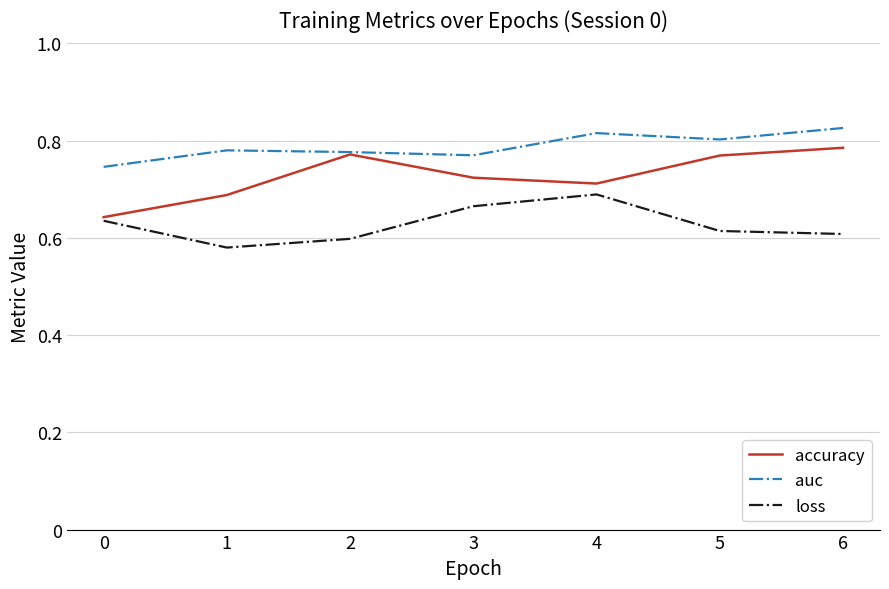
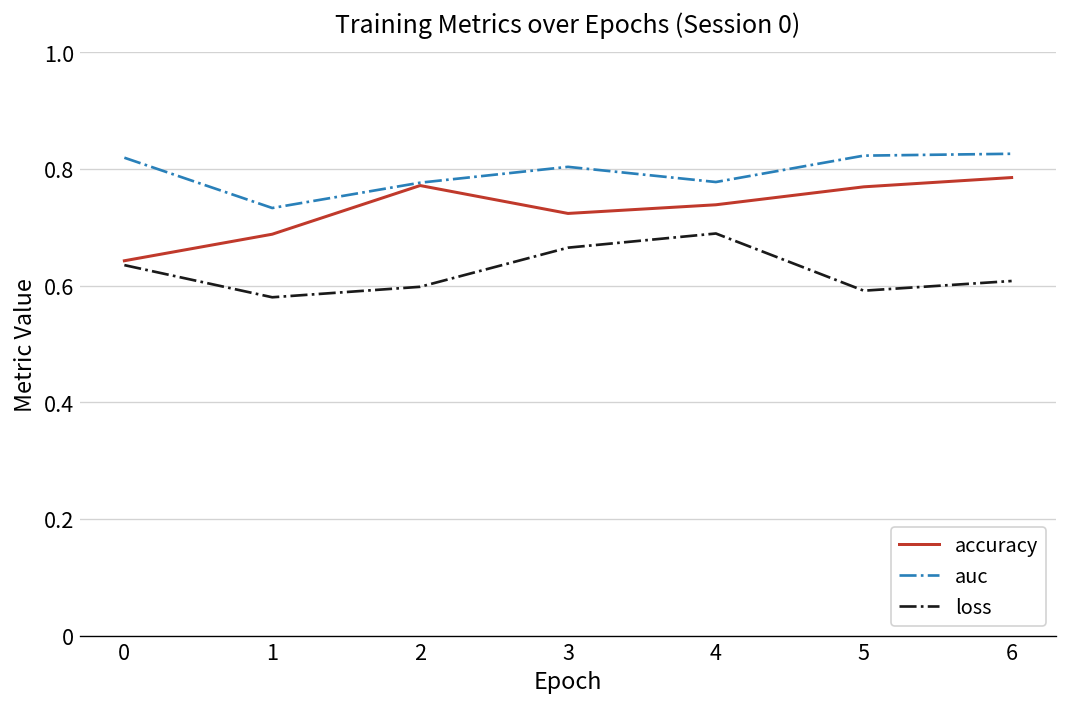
  {
    "accuracy": {
      "0": 0.64,
      "1": 0.69,
      "3": 0.72,
-     "4": 0.71,
+     "4": 0.74,
      "5": 0.77,
      "6": 0.79
    },
    "auc": {
-     "0": 0.75,
-     "1": 0.78,
-     "3": 0.77,
-     "4": 0.82,
-     "5": 0.80,
+     "0": 0.82,
+     "1": 0.73,
+     "3": 0.80,
+     "4": 0.78,
+     "5": 0.82,
      "6": 0.83
    },
    "loss": {
      "0": 0.64,
      "1": 0.58,
      "2": 0.60,
      "3": 0.66,
      "4": 0.69,
-     "5": 0.61,
+     "5": 0.59,
      "6": 0.61
    }
  }
